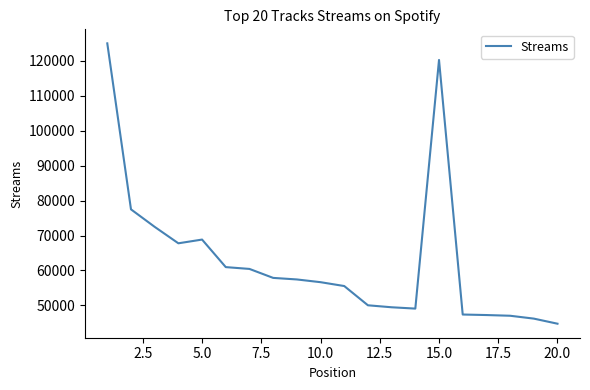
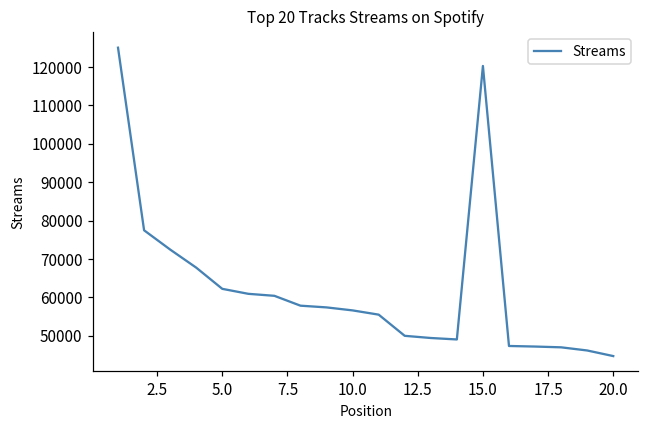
  {
-   "5.0": 69000,
+   "5.0": 62000,
    "10.0": 57000,
    "15.0": 120000,
    "20.0": 45000
  }
